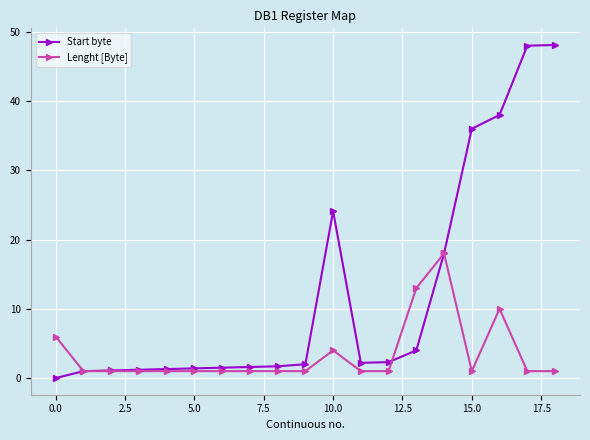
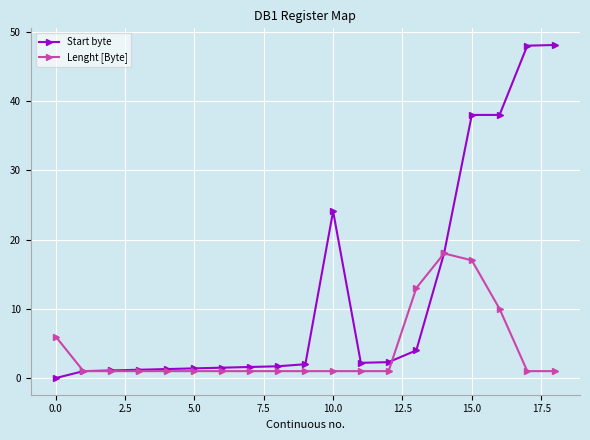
  {
    "Start byte": {
      "0.0": 0,
      "5.0": 1,
      "10.0": 24,
-     "15.0": 36
+     "15.0": 38
    },
    "Lenght [Byte]": {
      "0.0": 6,
      "5.0": 1,
-     "10.0": 4,
-     "15.0": 1
+     "10.0": 1,
+     "15.0": 17
    }
  }
